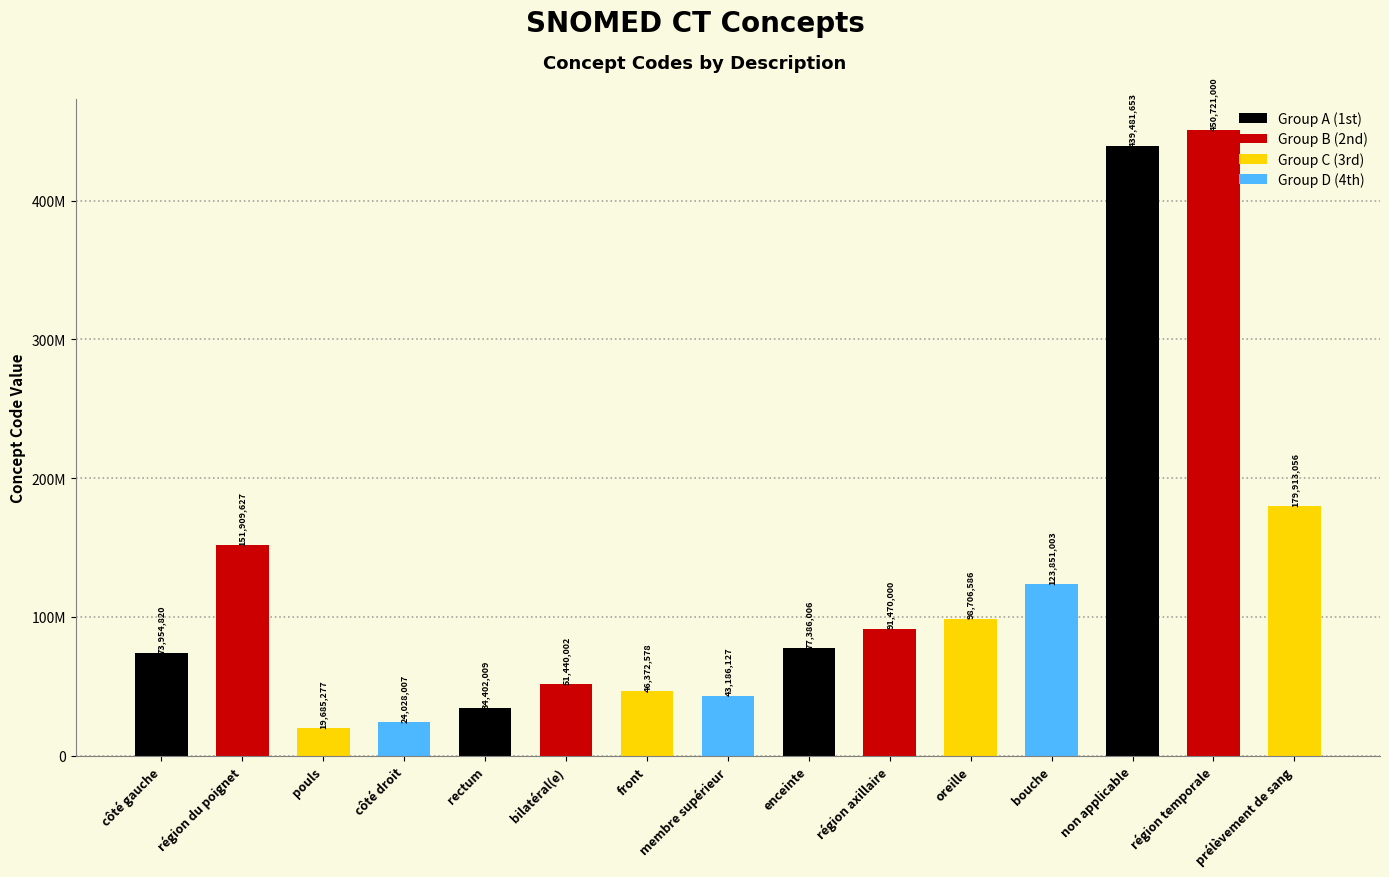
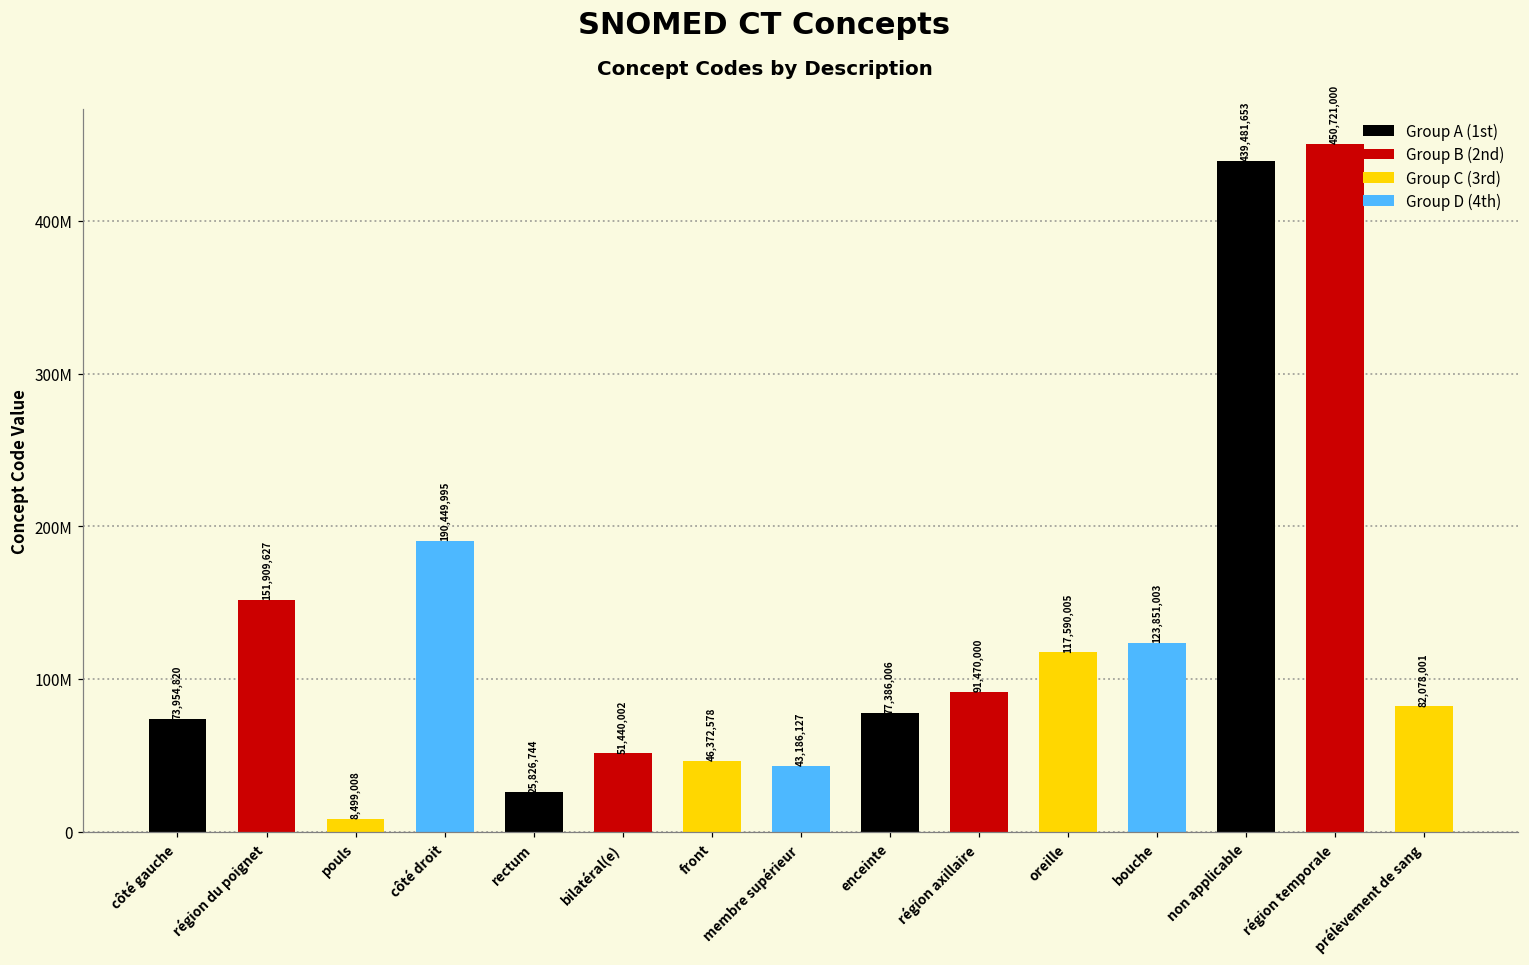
  {
    "côté gauche": "73,954,820",
    "région du poignet": "151,909,627",
-   "pouls": "19,685,277",
-   "côté droit": "24,028,007",
-   "rectum": "34,402,009",
+   "pouls": "8,499,008",
+   "côté droit": "190,449,995",
+   "rectum": "25,826,744",
    "bilatéral(e)": "51,440,002",
    "front": "46,372,578",
    "membre supérieur": "43,186,127",
    "enceinte": "77,386,006",
    "région axillaire": "91,470,000",
-   "oreille": "98,706,586",
+   "oreille": "117,590,005",
    "bouche": "123,851,003",
    "non applicable": "439,481,653",
    "région temporale": "450,721,000",
-   "prélèvement de sang": "179,913,056"
+   "prélèvement de sang": "82,078,001"
  }
